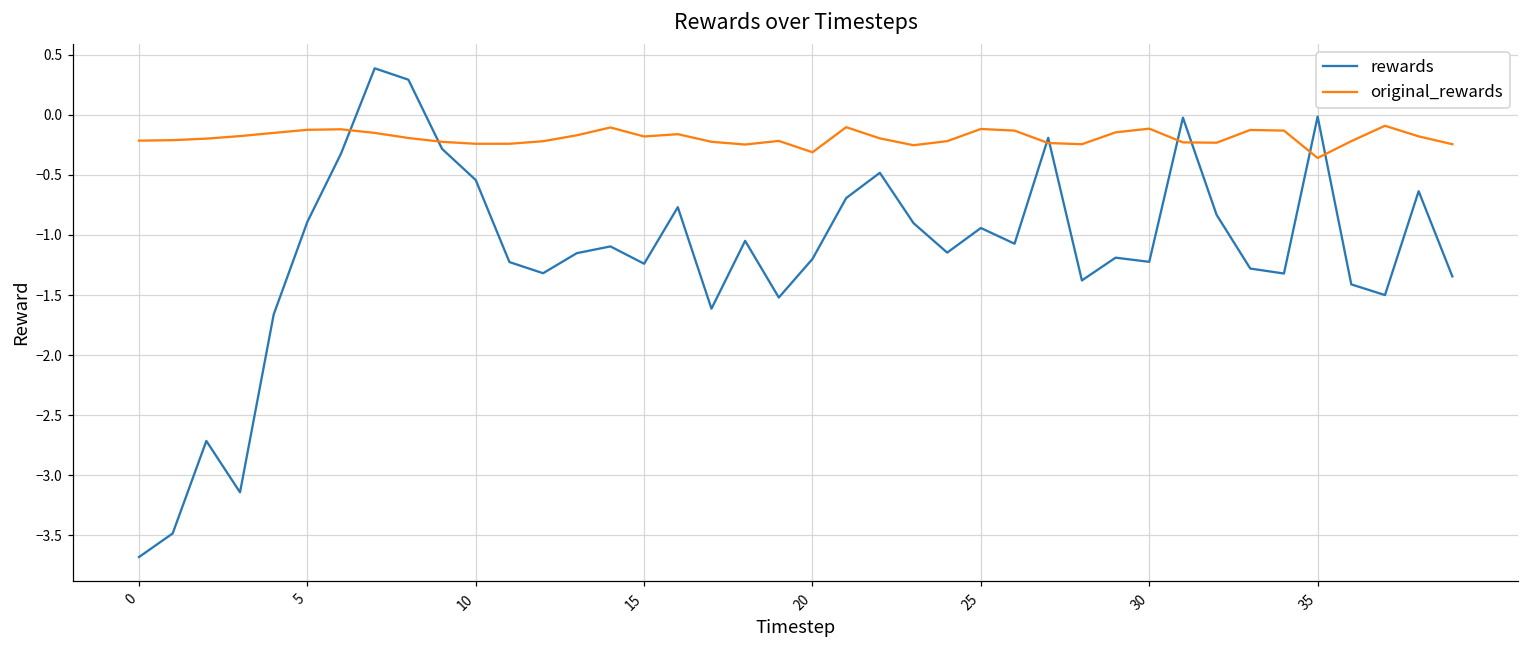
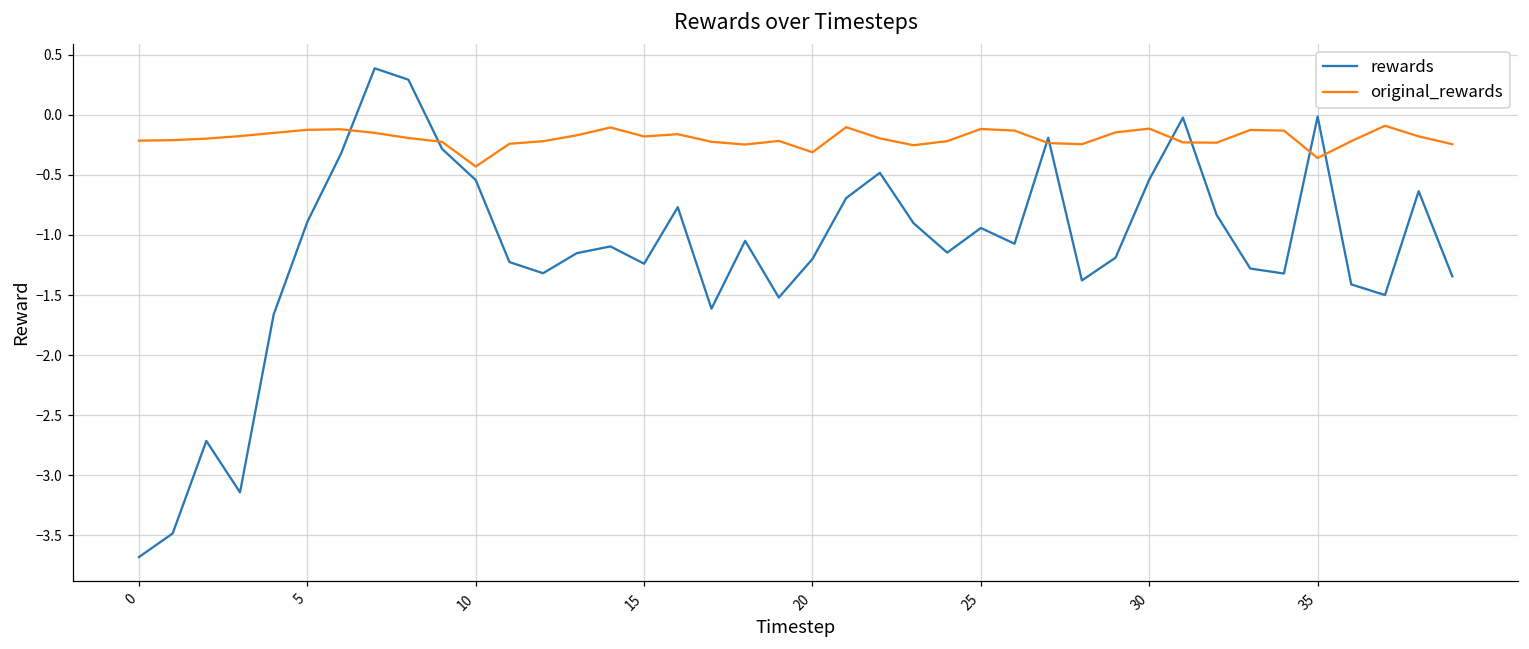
  {
    "rewards": {
      "0": -3.68,
      "5": -0.89,
      "10": -0.54,
      "15": -1.24,
      "20": -1.20,
      "25": -0.94,
-     "30": -1.22,
+     "30": -0.54,
      "35": -0.01
    },
    "original_rewards": {
      "0": -0.21,
      "5": -0.12,
-     "10": -0.24,
+     "10": -0.43,
      "15": -0.18,
      "20": -0.31,
      "25": -0.12,
      "30": -0.11,
      "35": -0.36
    }
  }
